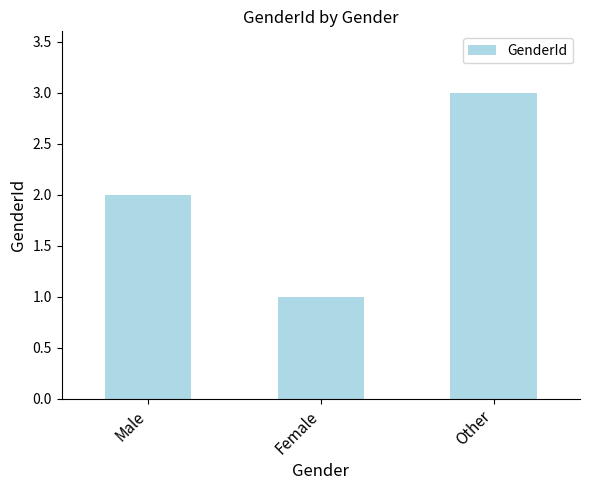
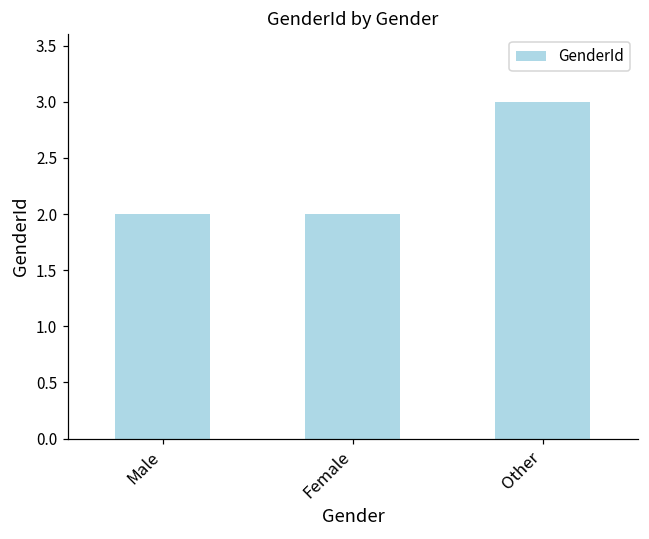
  {
    "Male": 2,
-   "Female": 1,
+   "Female": 2,
    "Other": 3
  }
